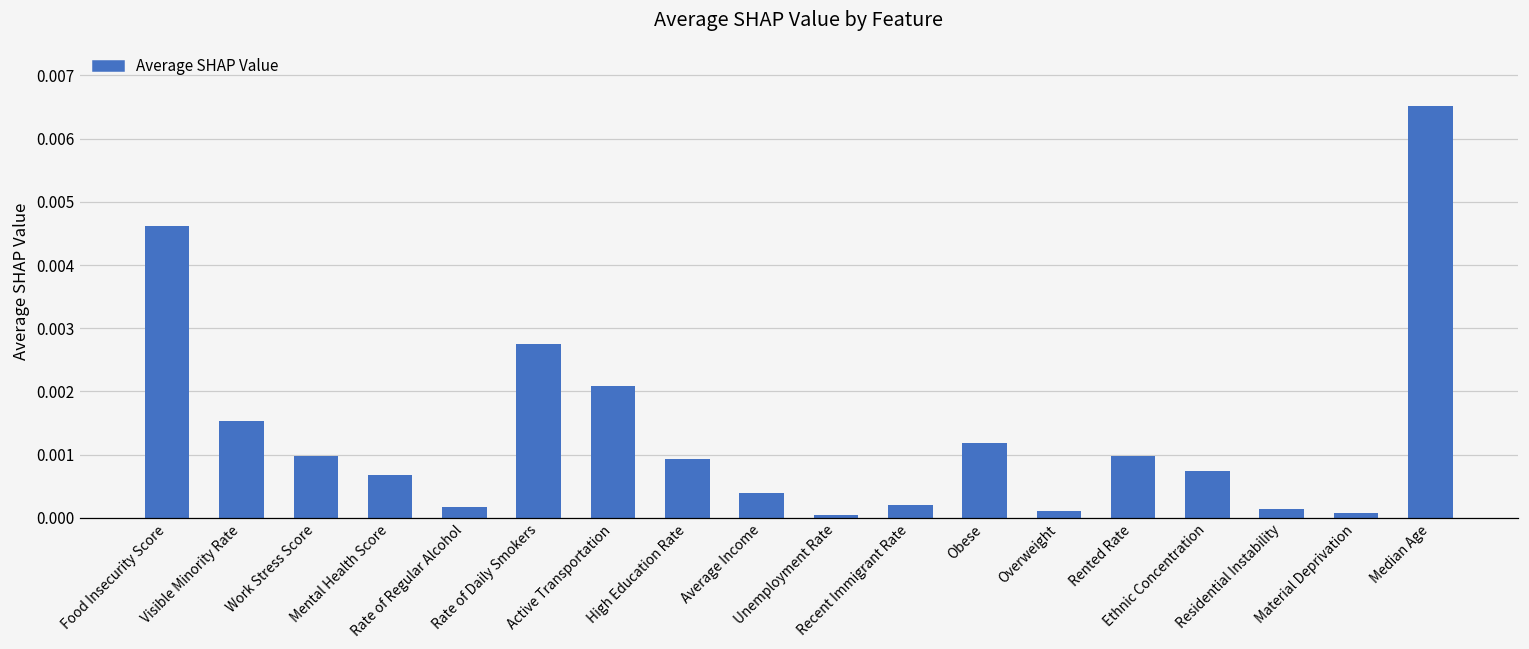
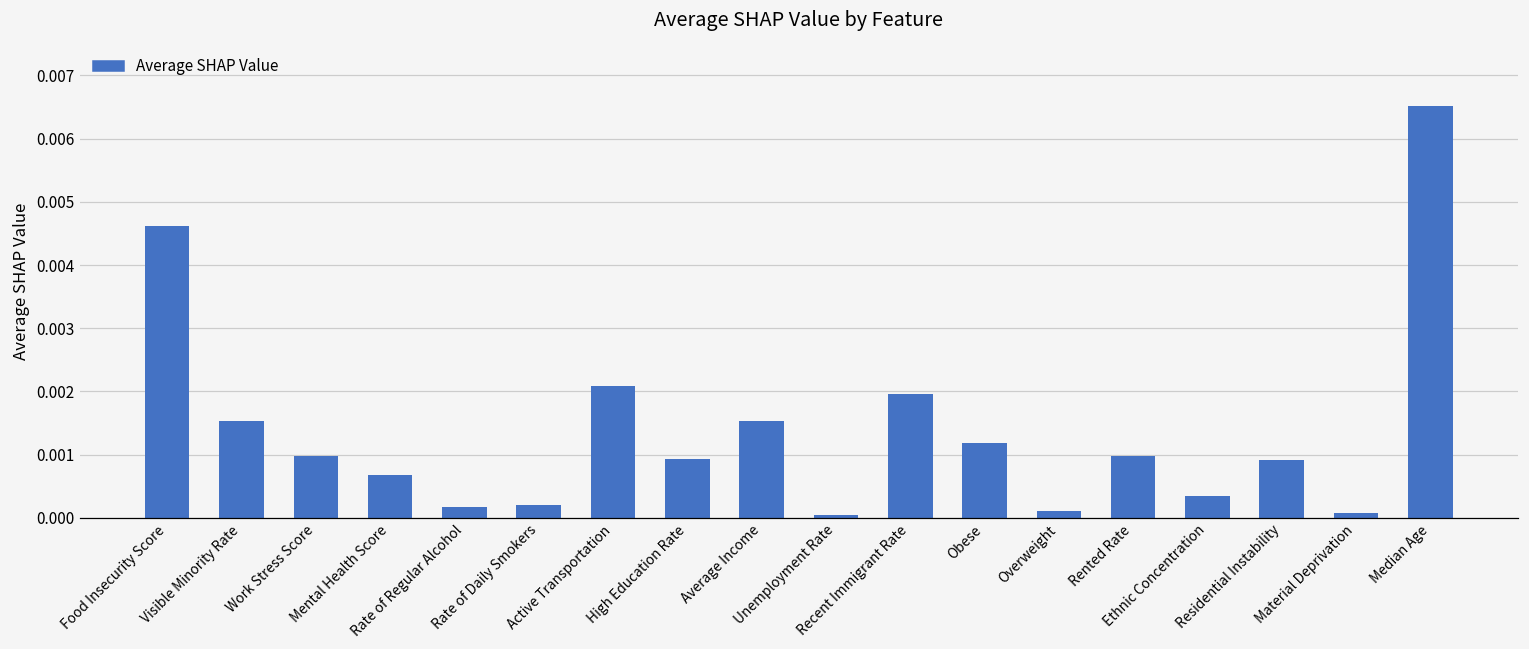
  {
    "Food Insecurity Score": 0.0046,
    "Visible Minority Rate": 0.0015,
    "Work Stress Score": 0.0010,
    "Mental Health Score": 0.0007,
    "Rate of Regular Alcohol": 0.0002,
-   "Rate of Daily Smokers": 0.0028,
+   "Rate of Daily Smokers": 0.0002,
    "Active Transportation": 0.0021,
    "High Education Rate": 0.0009,
-   "Average Income": 0.0004,
+   "Average Income": 0.0015,
    "Unemployment Rate": 0.0000,
-   "Recent Immigrant Rate": 0.0002,
+   "Recent Immigrant Rate": 0.0020,
    "Obese": 0.0012,
    "Overweight": 0.0001,
    "Rented Rate": 0.0010,
-   "Ethnic Concentration": 0.0007,
-   "Residential Instability": 0.0001,
+   "Ethnic Concentration": 0.0004,
+   "Residential Instability": 0.0009,
    "Material Deprivation": 0.0001,
    "Median Age": 0.0065
  }
